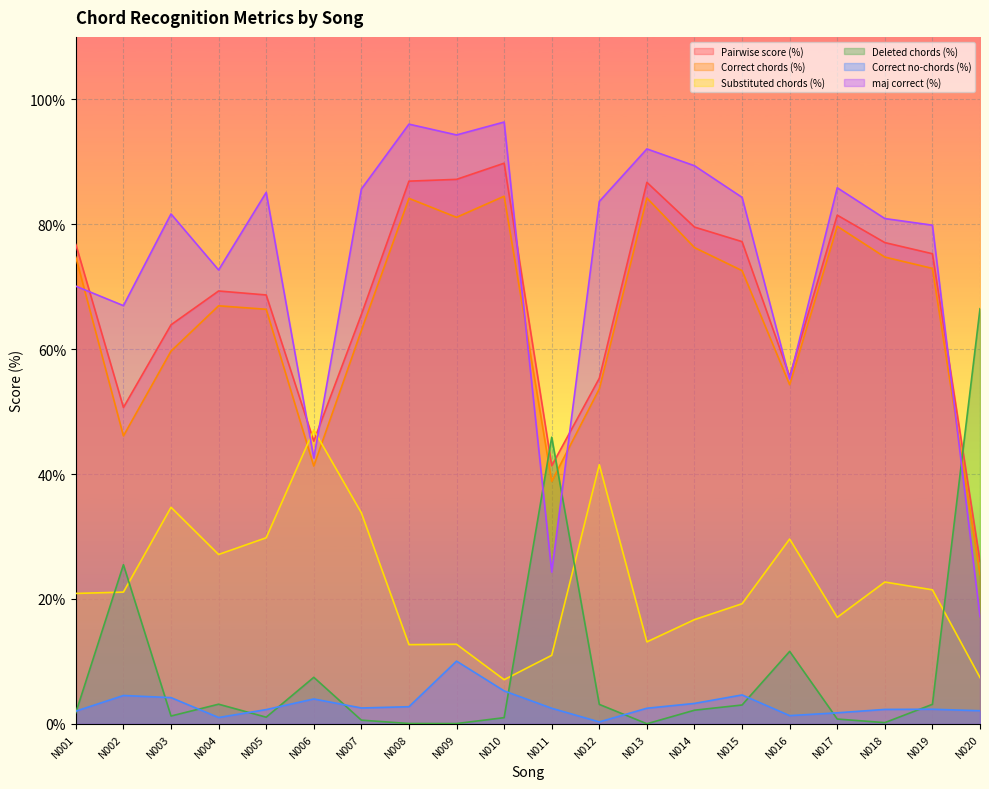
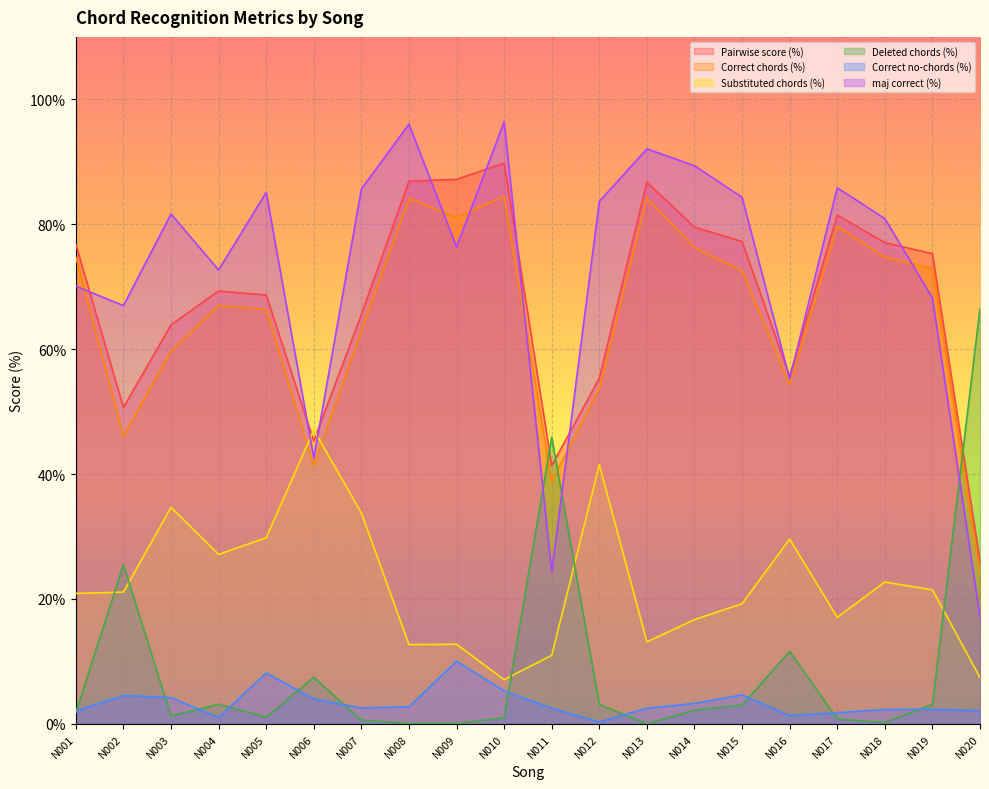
  {
    "Deleted chords (%)": {
      "N002": "25%",
      "N003": "1%",
      "N004": "3%",
      "N005": "1%",
      "N006": "7%",
      "N007": "1%",
      "N008": "0%",
      "N009": "0%",
      "N010": "1%",
      "N011": "46%",
      "N012": "3%",
      "N013": "0%",
      "N014": "2%",
      "N015": "3%",
      "N016": "12%",
      "N017": "1%",
      "N018": "0%",
      "N019": "3%",
      "N020": "66%"
    },
    "Correct no-chords (%)": {
      "N002": "5%",
      "N003": "4%",
      "N004": "1%",
-     "N005": "2%",
+     "N005": "8%",
      "N006": "4%",
      "N007": "3%",
      "N008": "3%",
      "N009": "10%",
      "N010": "5%",
      "N011": "3%",
      "N012": "0%",
      "N013": "3%",
      "N014": "3%",
      "N015": "5%",
      "N016": "1%",
      "N017": "2%",
      "N018": "2%",
      "N019": "2%",
      "N020": "2%"
    },
    "maj correct (%)": {
      "N001": "70%",
      "N002": "67%",
      "N003": "82%",
      "N004": "73%",
      "N005": "85%",
      "N006": "43%",
      "N007": "86%",
      "N008": "96%",
-     "N009": "94%",
+     "N009": "76%",
      "N010": "96%",
      "N011": "24%",
      "N012": "84%",
      "N013": "92%",
      "N014": "89%",
      "N015": "84%",
      "N017": "86%",
      "N018": "81%",
-     "N019": "80%",
+     "N019": "68%",
      "N020": "17%"
    }
  }
